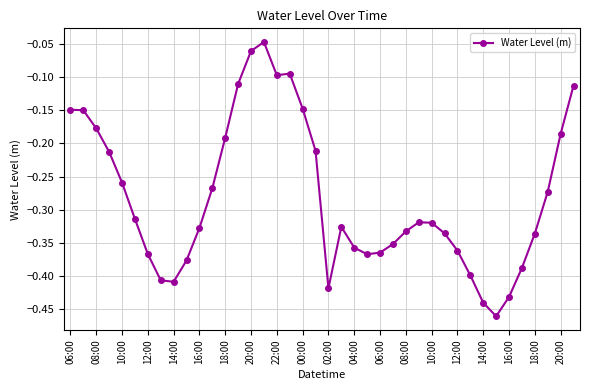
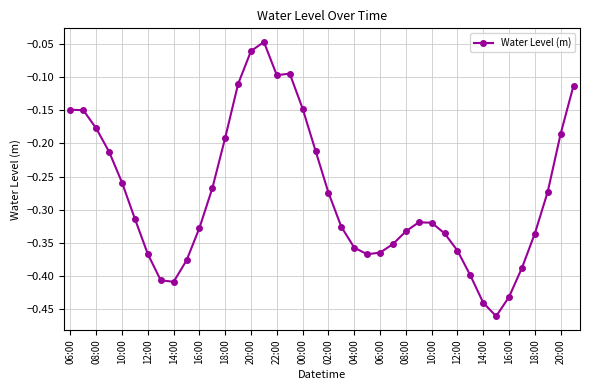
  {
    "22:00": -0.10,
    "00:00": -0.15,
-   "02:00": -0.42,
+   "02:00": -0.27,
    "04:00": -0.36
  }
